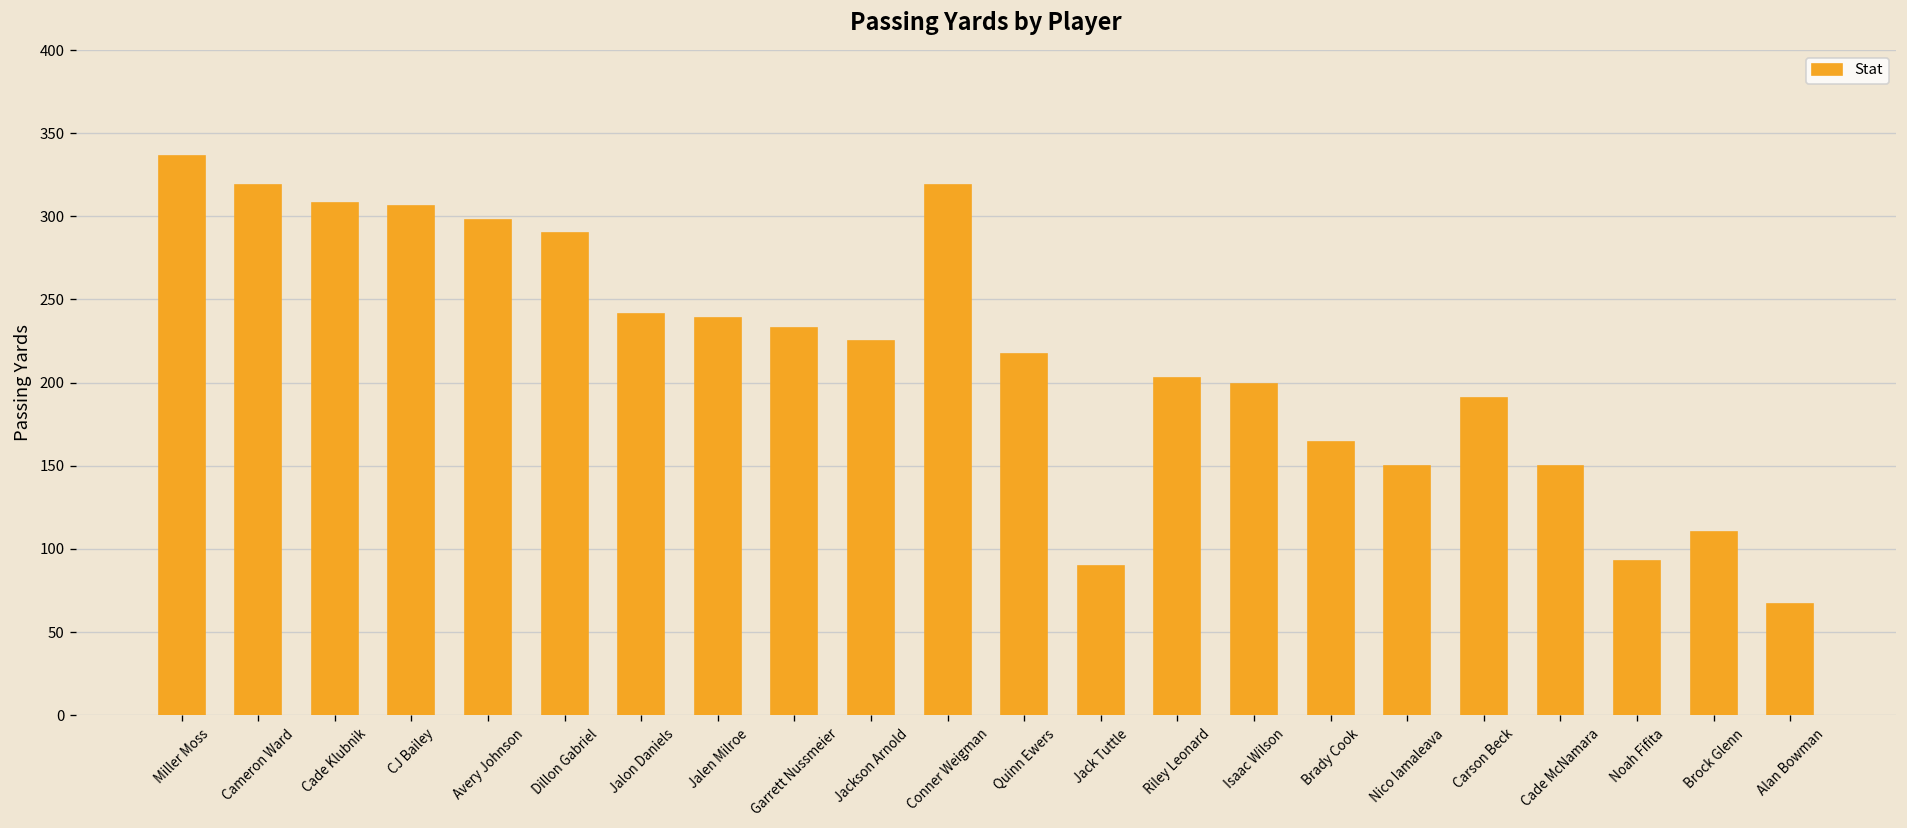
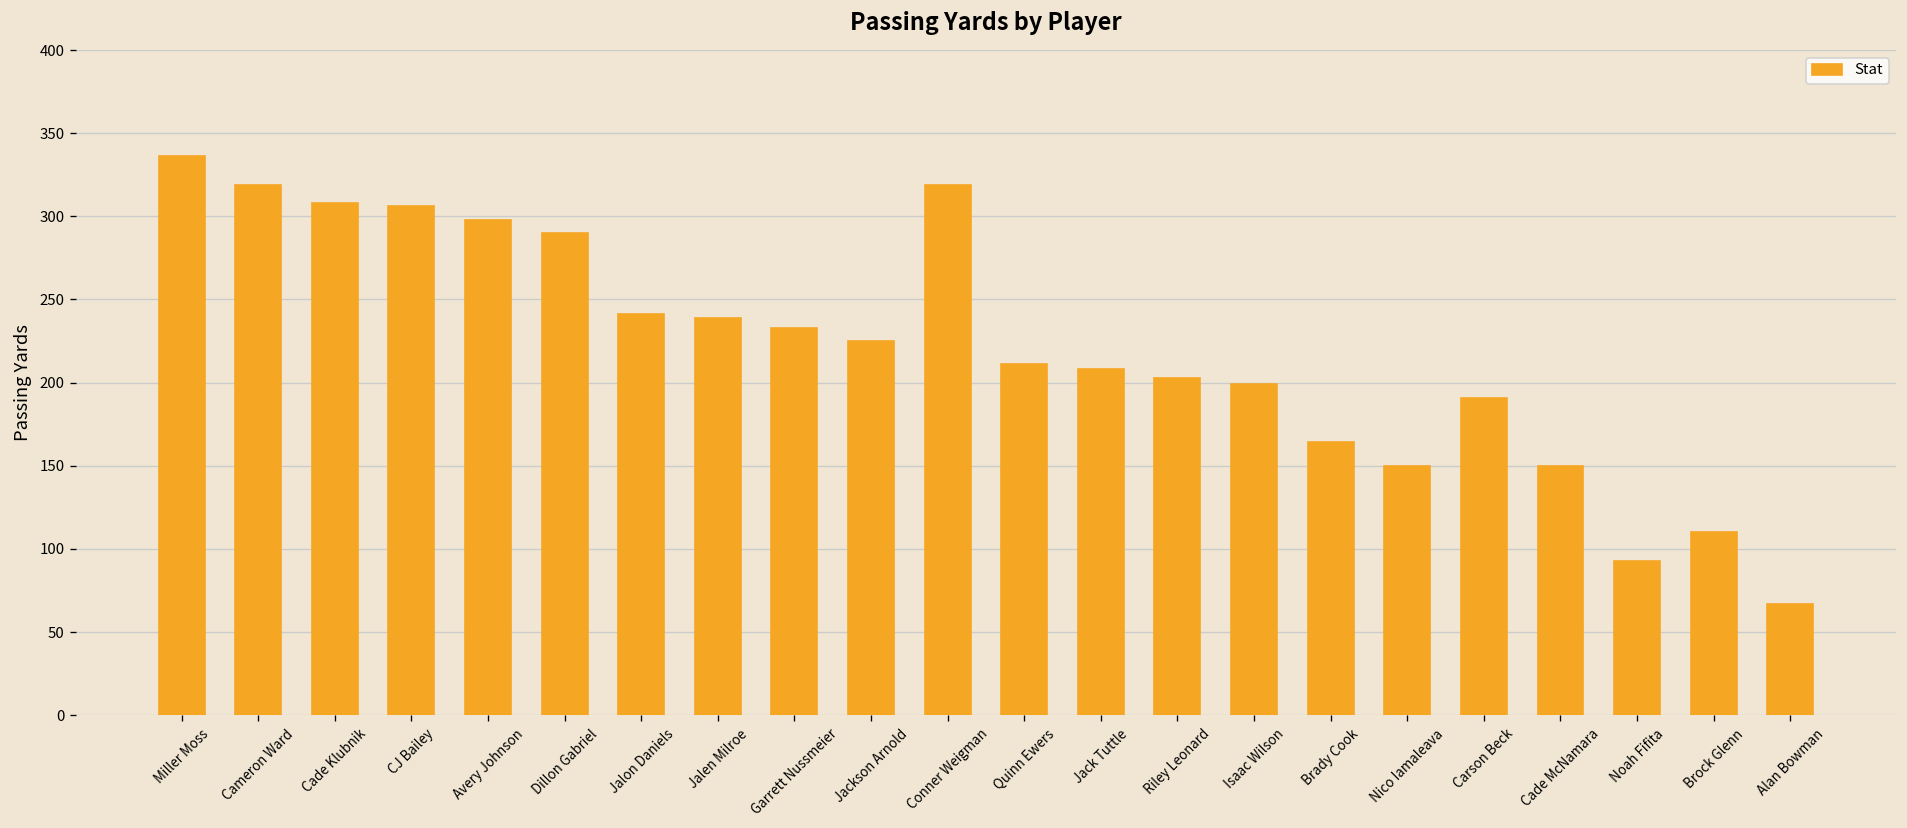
  {
    "Miller Moss": 336,
    "Cameron Ward": 319,
    "Cade Klubnik": 308,
    "CJ Bailey": 306,
    "Avery Johnson": 298,
    "Dillon Gabriel": 290,
    "Jalon Daniels": 241,
    "Jalen Milroe": 239,
    "Garrett Nussmeier": 233,
    "Jackson Arnold": 225,
    "Conner Weigman": 319,
-   "Quinn Ewers": 217,
-   "Jack Tuttle": 90,
+   "Quinn Ewers": 211,
+   "Jack Tuttle": 208,
    "Riley Leonard": 203,
    "Isaac Wilson": 199,
    "Brady Cook": 164,
    "Nico Iamaleava": 150,
    "Carson Beck": 191,
    "Cade McNamara": 150,
    "Noah Fifita": 93,
    "Brock Glenn": 110,
    "Alan Bowman": 67
  }
